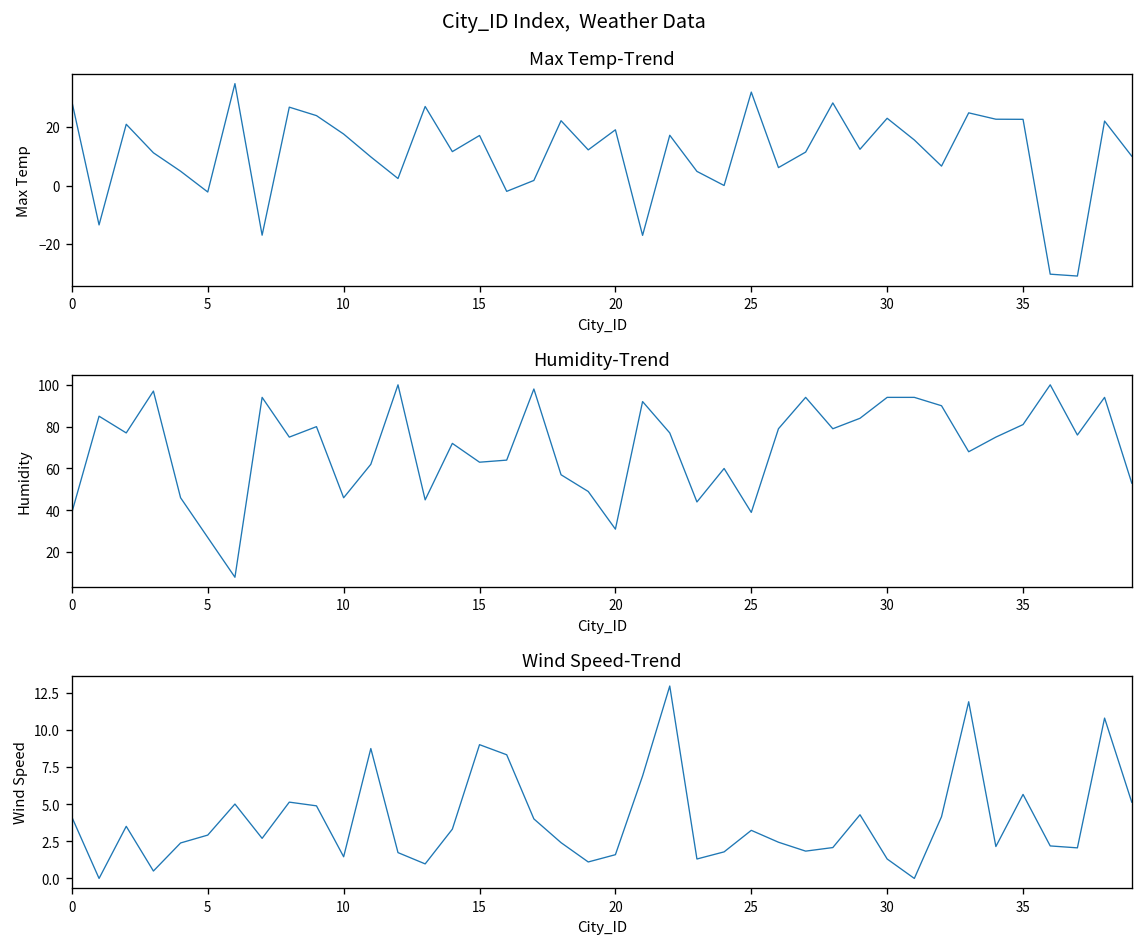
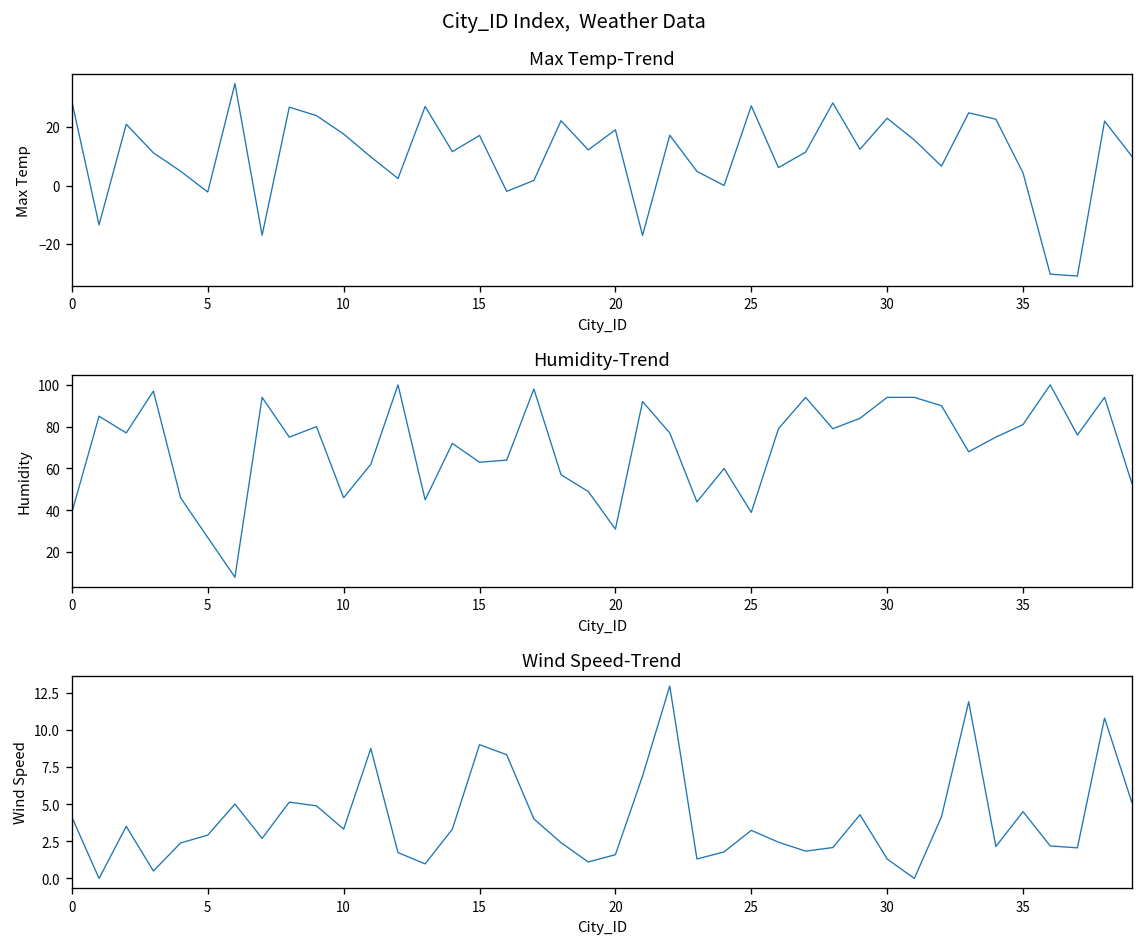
  {
    "Max Temp-Trend": {
      "0": 29,
      "5": -2,
      "10": 18,
      "15": 17,
      "20": 19,
-     "25": 32,
+     "25": 27,
      "30": 23,
-     "35": 23
+     "35": 4
    },
    "Humidity-Trend": {
      "0": 39,
      "5": 27,
      "10": 46,
      "15": 63,
      "20": 31,
      "25": 39,
      "30": 94,
      "35": 81
    },
    "Wind Speed-Trend": {
      "0": 4.1,
      "5": 2.9,
-     "10": 1.5,
+     "10": 3.3,
      "15": 9.0,
      "20": 1.6,
      "25": 3.2,
      "30": 1.3,
-     "35": 5.7
+     "35": 4.5
    }
  }
